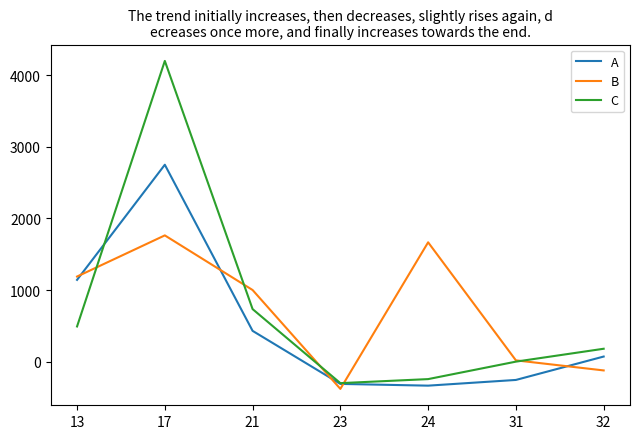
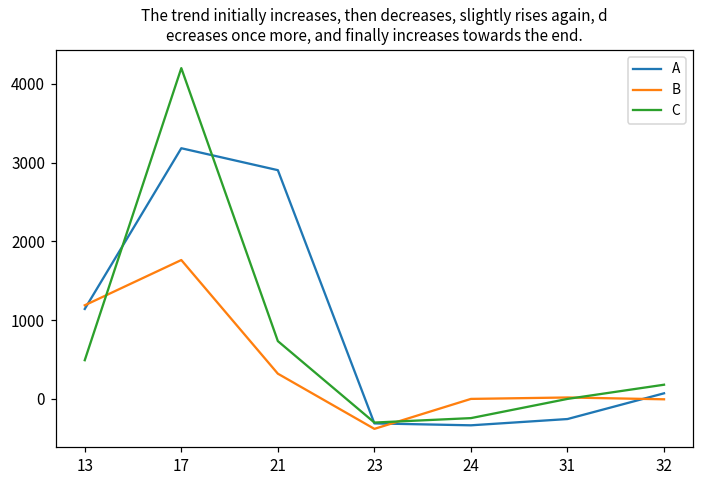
  {
    "A": {
      "13": 1100,
-     "17": 2800,
-     "21": 400,
+     "17": 3200,
+     "21": 2900,
      "24": -300,
      "31": -300,
      "32": 100
    },
    "B": {
      "13": 1200,
      "17": 1800,
-     "21": 1000,
+     "21": 300,
      "23": -400,
-     "24": 1700,
-     "32": -100
+     "24": 0,
+     "32": 0
    },
    "C": {
      "13": 500,
      "17": 4200,
      "21": 700,
      "24": -200,
      "32": 200
    }
  }
